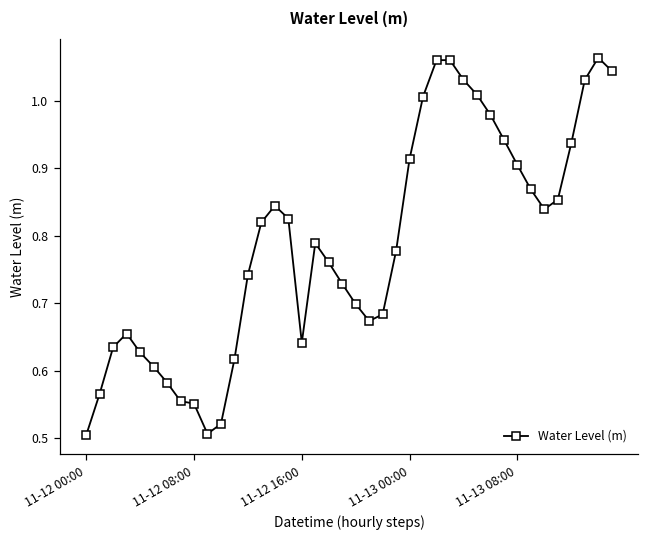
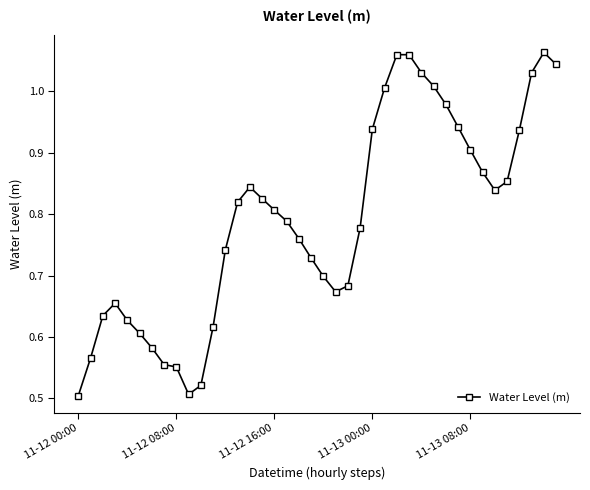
  {
    "11-12 00:00": 0.50,
    "11-12 08:00": 0.55,
-   "11-12 16:00": 0.64,
-   "11-13 00:00": 0.91,
+   "11-12 16:00": 0.81,
+   "11-13 00:00": 0.94,
    "11-13 08:00": 0.90
  }
